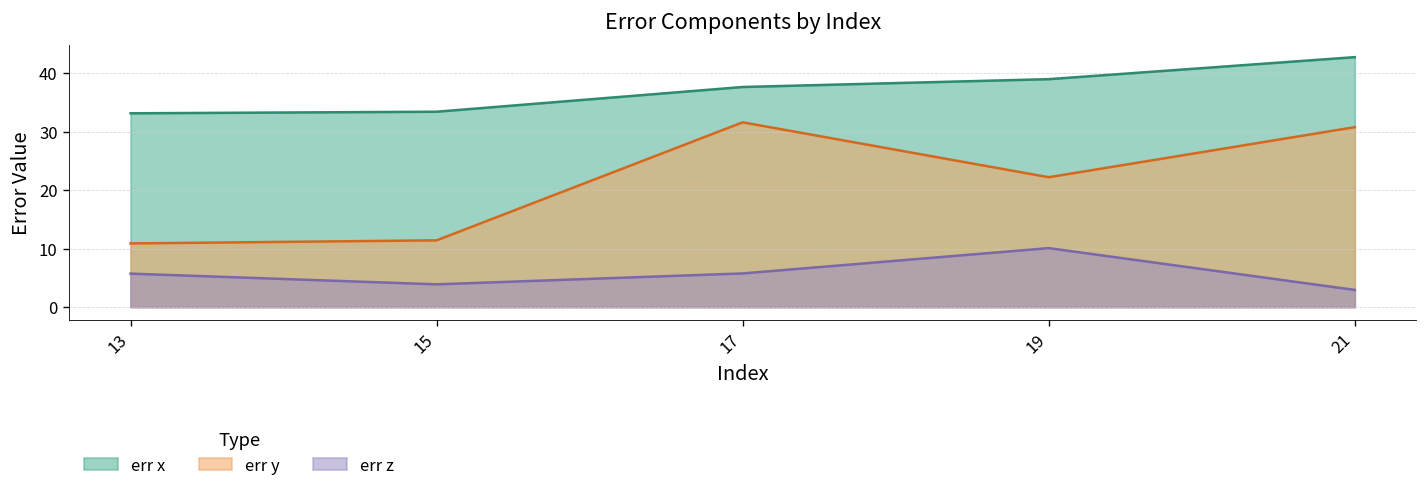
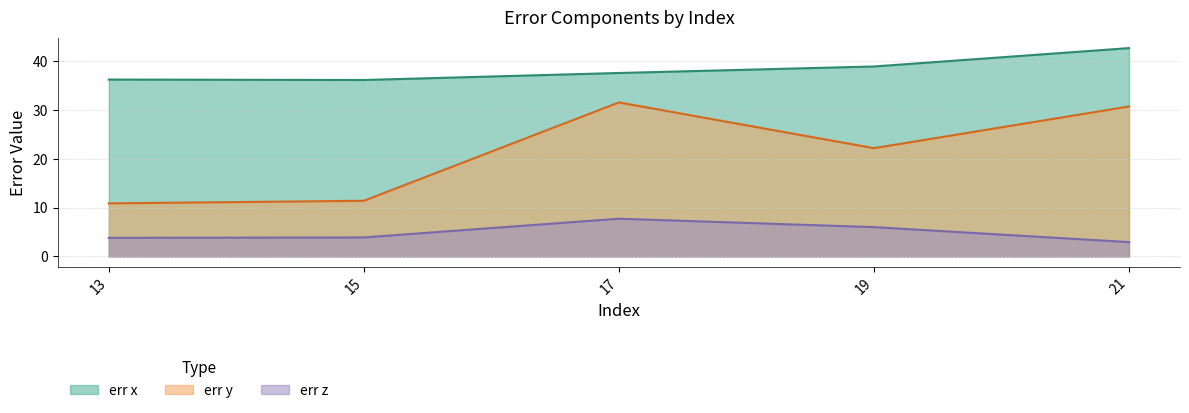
  {
    "err x": {
-     "13": 33,
-     "15": 33,
+     "13": 36,
+     "15": 36,
      "17": 38,
      "19": 39,
      "21": 43
    },
    "err y": {
      "13": 11,
      "15": 11,
      "17": 32,
      "19": 22,
      "21": 31
    },
    "err z": {
-     "13": 6,
+     "13": 4,
      "15": 4,
-     "17": 6,
-     "19": 10,
+     "17": 8,
+     "19": 6,
      "21": 3
    }
  }
